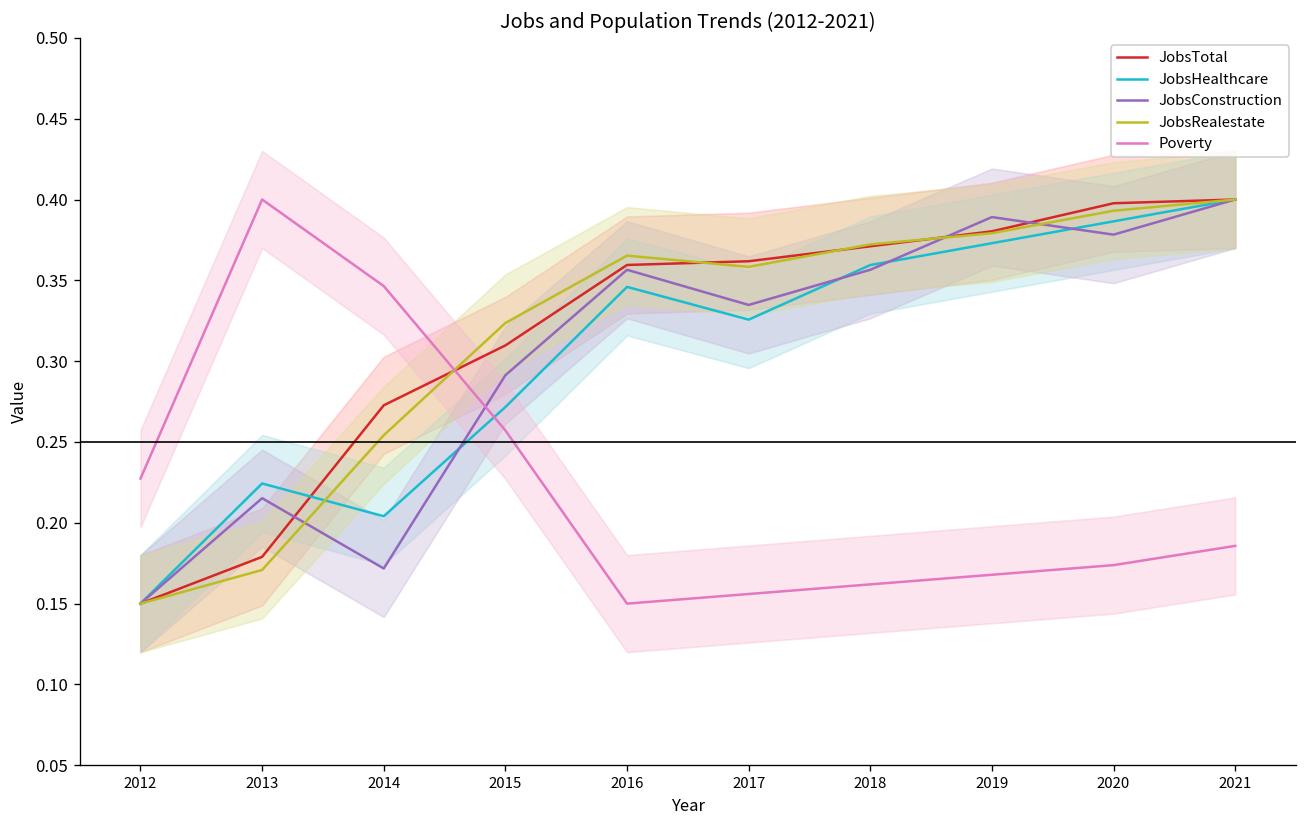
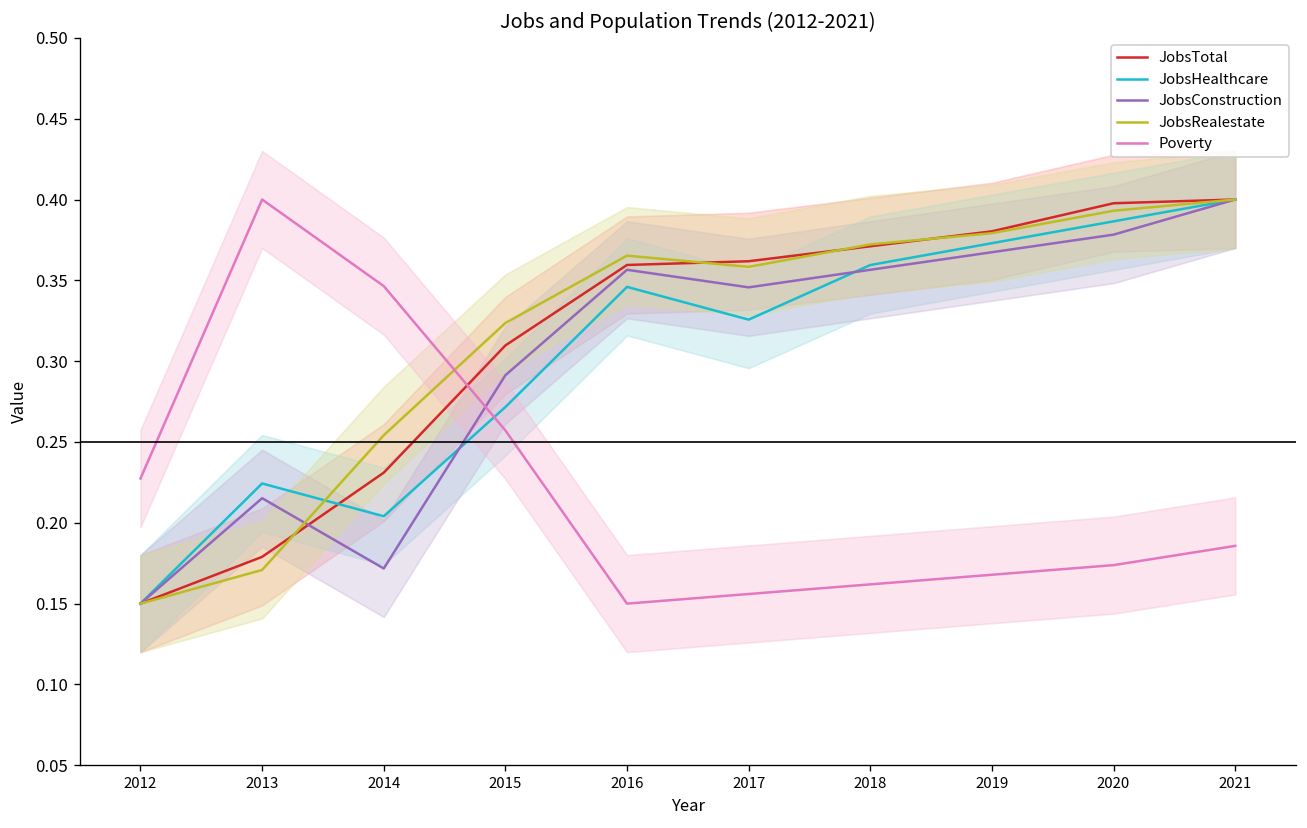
  {
    "JobsTotal": {
      "2013": 0.179,
-     "2014": 0.273,
+     "2014": 0.231,
      "2015": 0.310,
      "2016": 0.359,
      "2017": 0.362,
      "2020": 0.398
    },
    "JobsHealthcare": {
      "2013": 0.224,
      "2014": 0.204,
      "2015": 0.272,
      "2016": 0.346,
      "2017": 0.326,
      "2018": 0.359,
      "2019": 0.373,
      "2020": 0.386
    },
    "JobsConstruction": {
      "2013": 0.215,
      "2014": 0.172,
      "2015": 0.291,
      "2016": 0.357,
-     "2017": 0.335,
+     "2017": 0.346,
      "2018": 0.357,
-     "2019": 0.389,
+     "2019": 0.367,
      "2020": 0.378
    },
    "JobsRealestate": {
      "2013": 0.171,
      "2014": 0.254,
      "2015": 0.324,
      "2016": 0.365,
      "2017": 0.358,
      "2020": 0.393
    },
    "Poverty": {
      "2012": 0.227,
      "2013": 0.400,
      "2014": 0.346,
      "2015": 0.257,
      "2016": 0.150,
      "2017": 0.156,
      "2018": 0.162,
      "2019": 0.168,
      "2020": 0.174,
      "2021": 0.186
    }
  }
